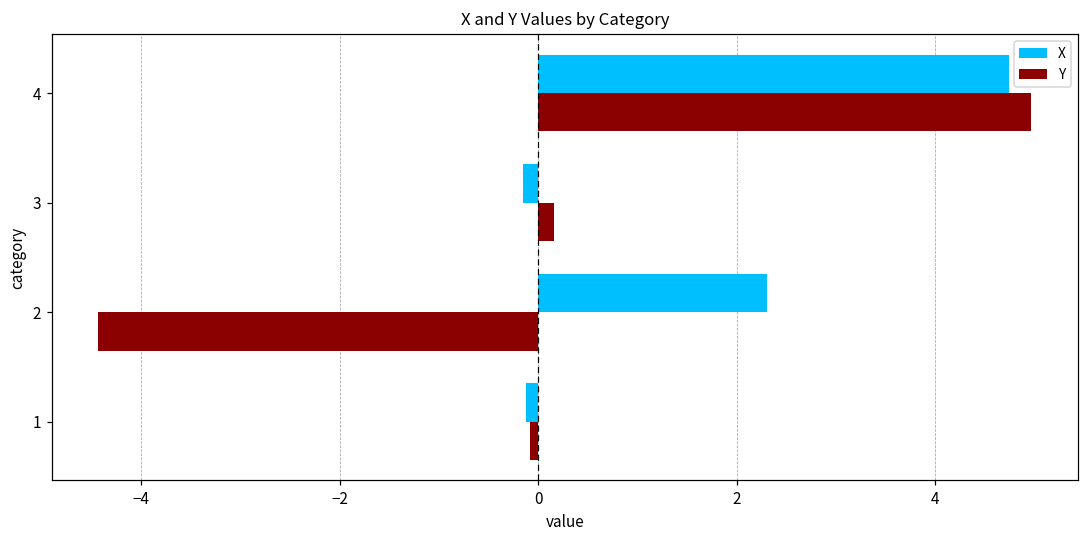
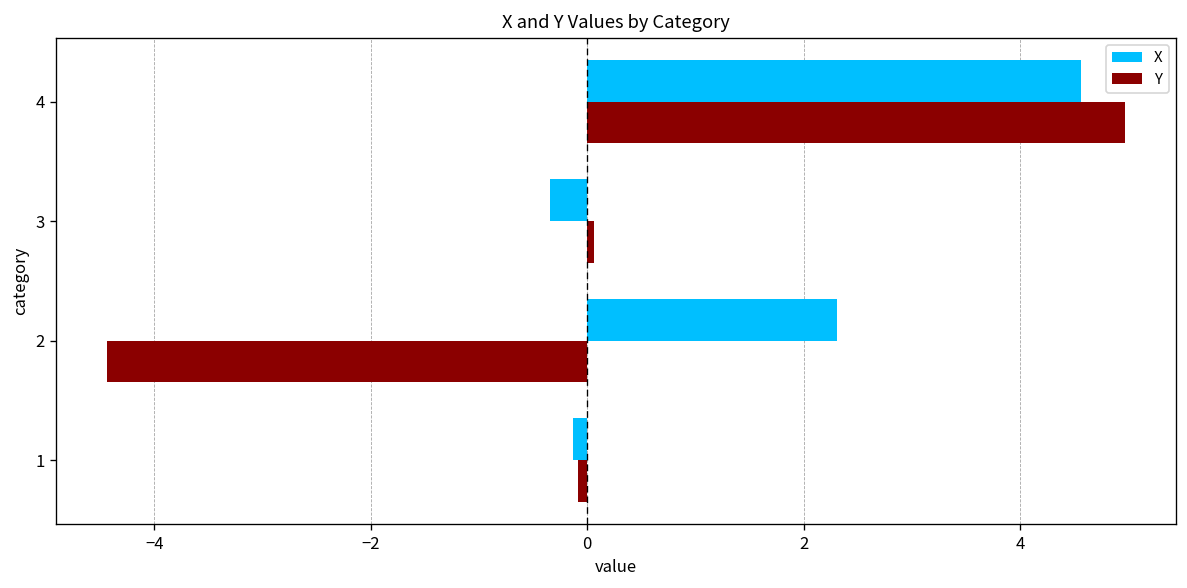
  {
    "X": {
-     "4": 4.8,
-     "3": -0.2,
+     "4": 4.6,
+     "3": -0.3,
      "2": 2.3,
      "1": -0.1
    },
    "Y": {
      "4": 5.0,
-     "3": 0.2,
+     "3": 0.1,
      "2": -4.4,
      "1": -0.1
    }
  }
